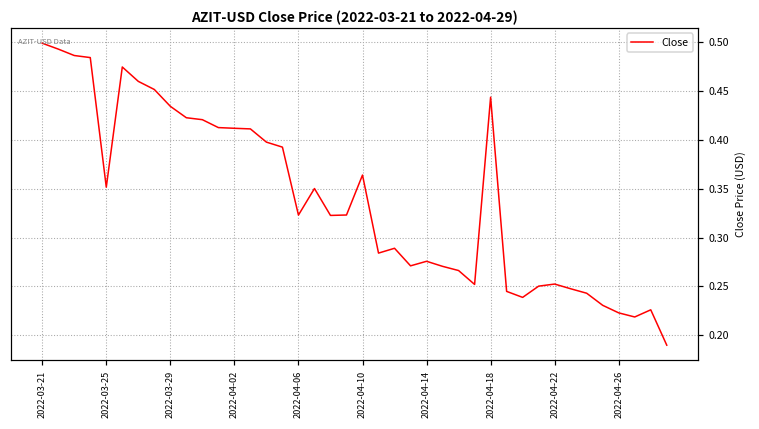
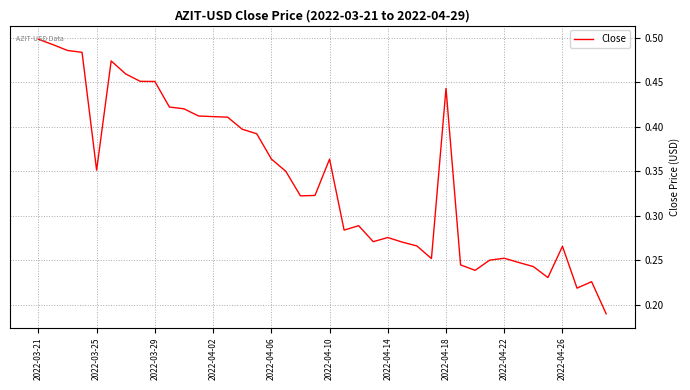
  {
    "2022-03-21": 0.50,
    "2022-03-25": 0.35,
-   "2022-03-29": 0.43,
+   "2022-03-29": 0.45,
    "2022-04-02": 0.41,
-   "2022-04-06": 0.32,
+   "2022-04-06": 0.36,
    "2022-04-10": 0.36,
    "2022-04-14": 0.28,
    "2022-04-18": 0.44,
    "2022-04-22": 0.25,
-   "2022-04-26": 0.22
+   "2022-04-26": 0.27
  }
